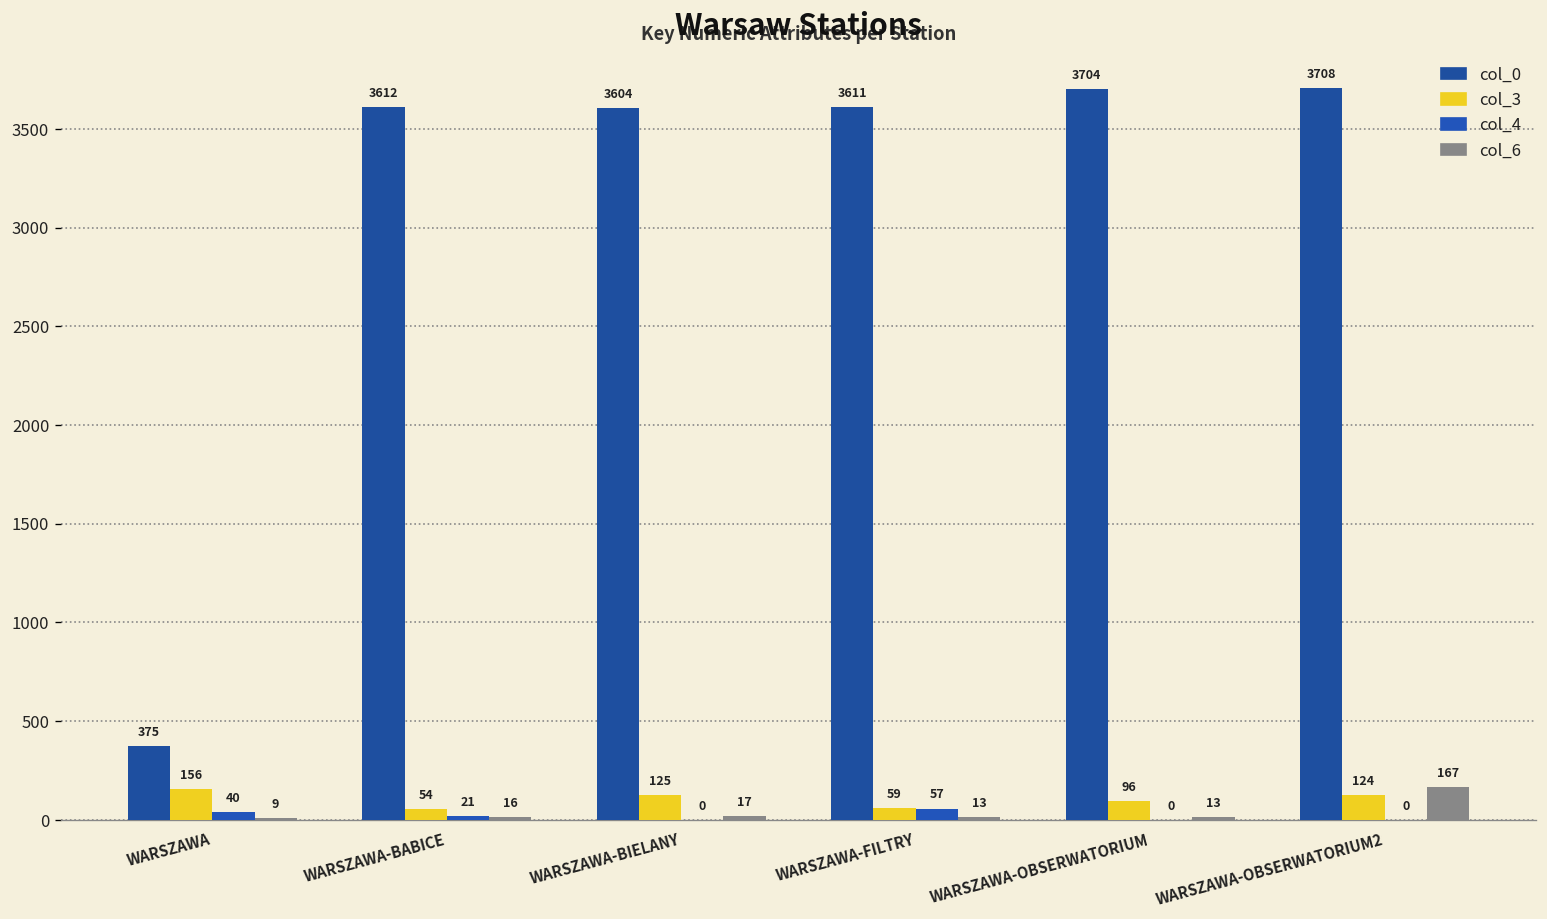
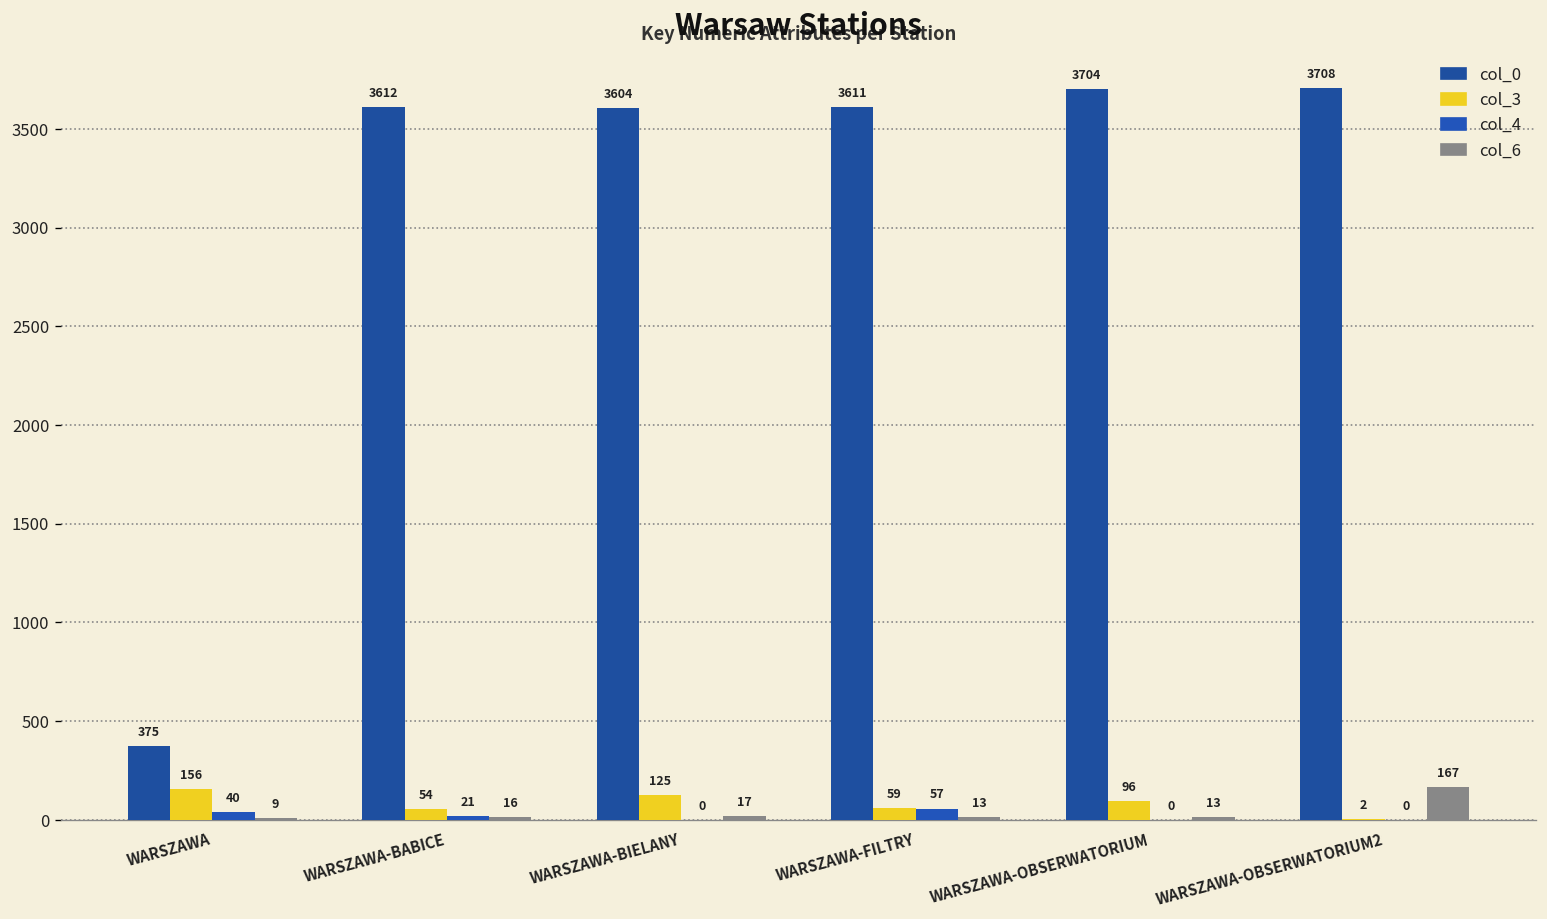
  {
    "col_3": {
      "WARSZAWA": 156,
      "WARSZAWA-BABICE": 54,
      "WARSZAWA-BIELANY": 125,
      "WARSZAWA-FILTRY": 59,
      "WARSZAWA-OBSERWATORIUM": 96,
-     "WARSZAWA-OBSERWATORIUM2": 124
+     "WARSZAWA-OBSERWATORIUM2": 2
    },
    "col_6": {
      "WARSZAWA": 9,
      "WARSZAWA-BABICE": 16,
      "WARSZAWA-BIELANY": 17,
      "WARSZAWA-FILTRY": 13,
      "WARSZAWA-OBSERWATORIUM": 13,
      "WARSZAWA-OBSERWATORIUM2": 167
    }
  }
